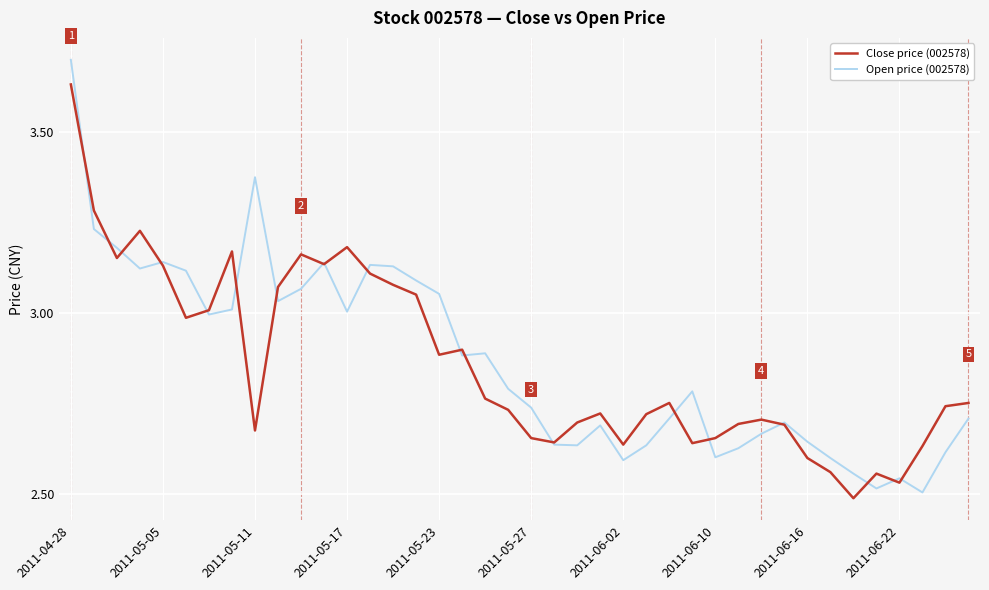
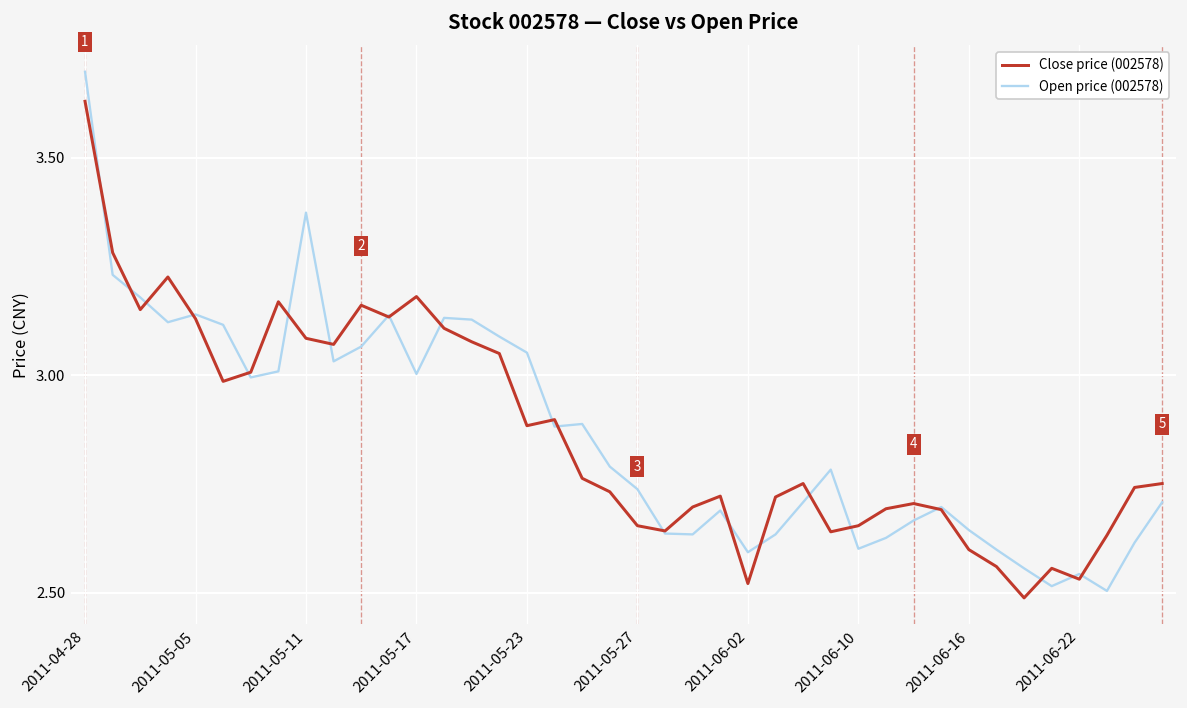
  {
    "Close price (002578)": {
      "2011-04-28": 3.63,
      "2011-05-05": 3.13,
-     "2011-05-11": 2.68,
+     "2011-05-11": 3.09,
      "2011-05-17": 3.18,
      "2011-05-23": 2.88,
      "2011-05-27": 2.65,
-     "2011-06-02": 2.64,
+     "2011-06-02": 2.52,
      "2011-06-10": 2.65,
      "2011-06-16": 2.60,
      "2011-06-22": 2.53
    },
    "Open price (002578)": {
      "2011-05-05": 3.14,
      "2011-05-11": 3.37,
      "2011-05-17": 3.00,
      "2011-05-23": 3.05,
      "2011-06-02": 2.59,
      "2011-06-10": 2.60,
      "2011-06-16": 2.64,
      "2011-06-22": 2.54
    }
  }
